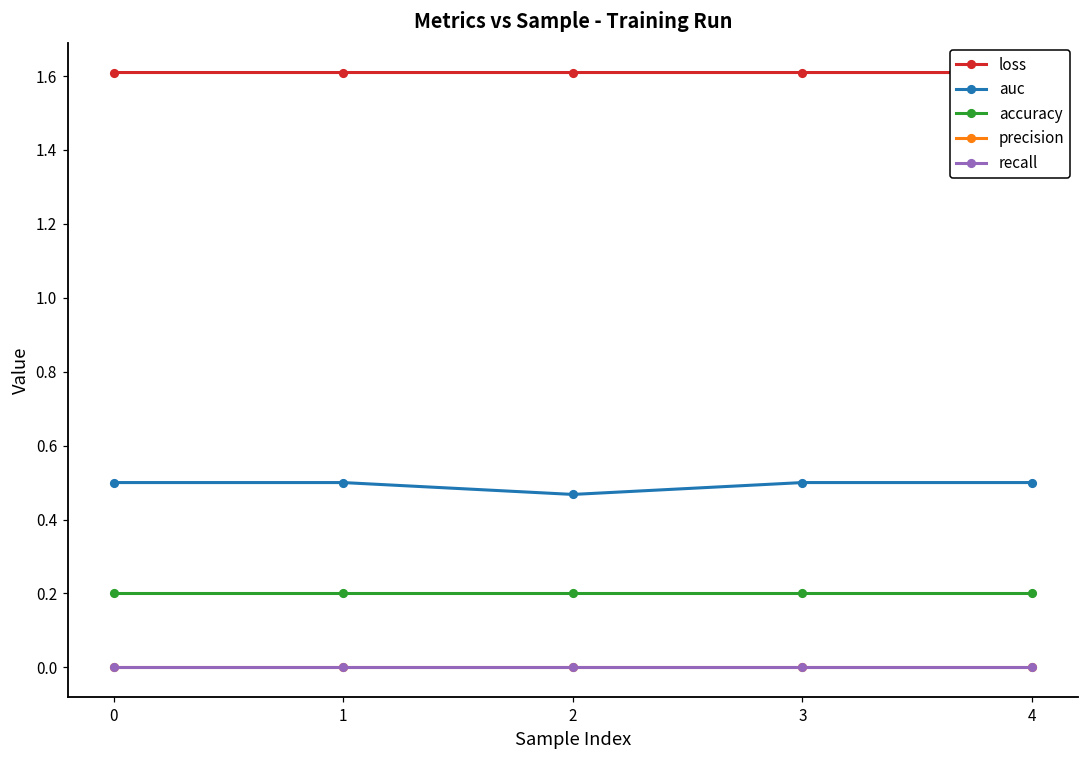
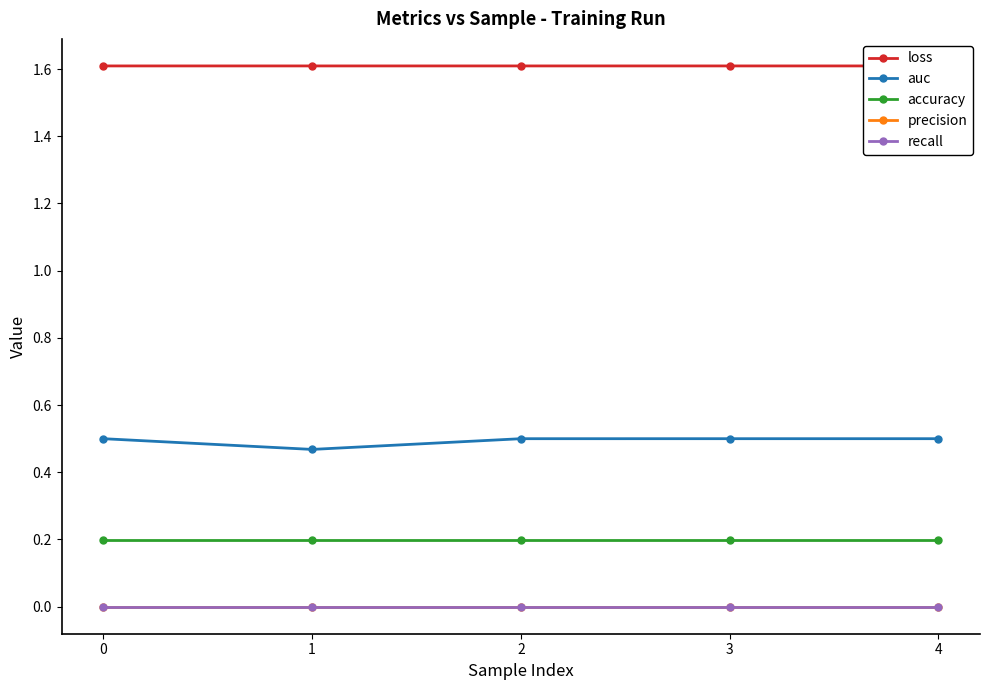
  {
    "loss": {
      "0": 1.61,
      "1": 1.61,
      "2": 1.61,
      "3": 1.61
    },
    "auc": {
      "0": 0.50,
-     "1": 0.50,
-     "2": 0.47,
+     "1": 0.47,
+     "2": 0.50,
      "3": 0.50,
      "4": 0.50
    },
    "accuracy": {
      "0": 0.20,
      "1": 0.20,
      "2": 0.20,
      "3": 0.20,
      "4": 0.20
    },
    "recall": {
      "0": 0.00,
      "1": 0.00,
      "2": 0.00,
      "3": 0.00,
      "4": 0.00
    }
  }
